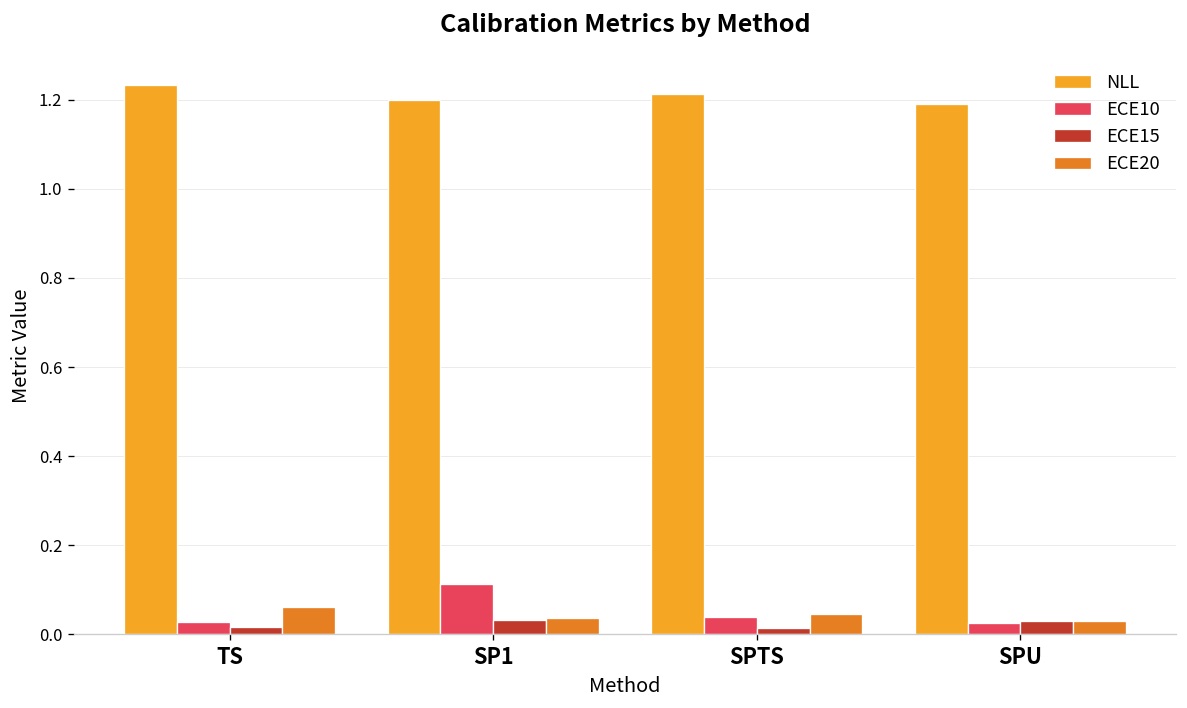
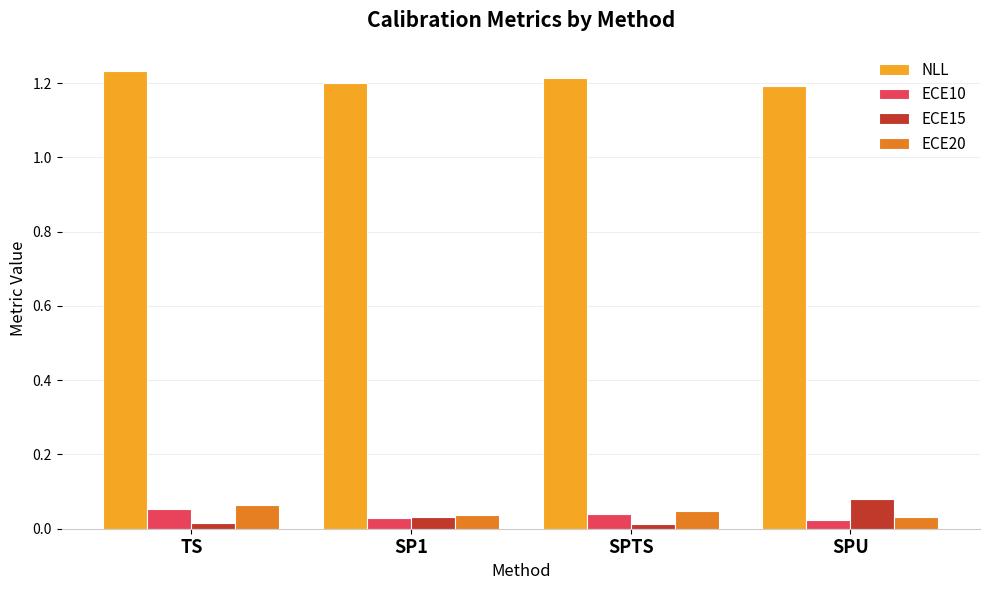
  {
    "ECE10": {
-     "TS": 0.03,
-     "SP1": 0.11,
+     "TS": 0.05,
+     "SP1": 0.03,
      "SPTS": 0.04,
      "SPU": 0.02
    },
    "ECE15": {
      "TS": 0.02,
      "SP1": 0.03,
      "SPTS": 0.01,
-     "SPU": 0.03
+     "SPU": 0.08
    }
  }
